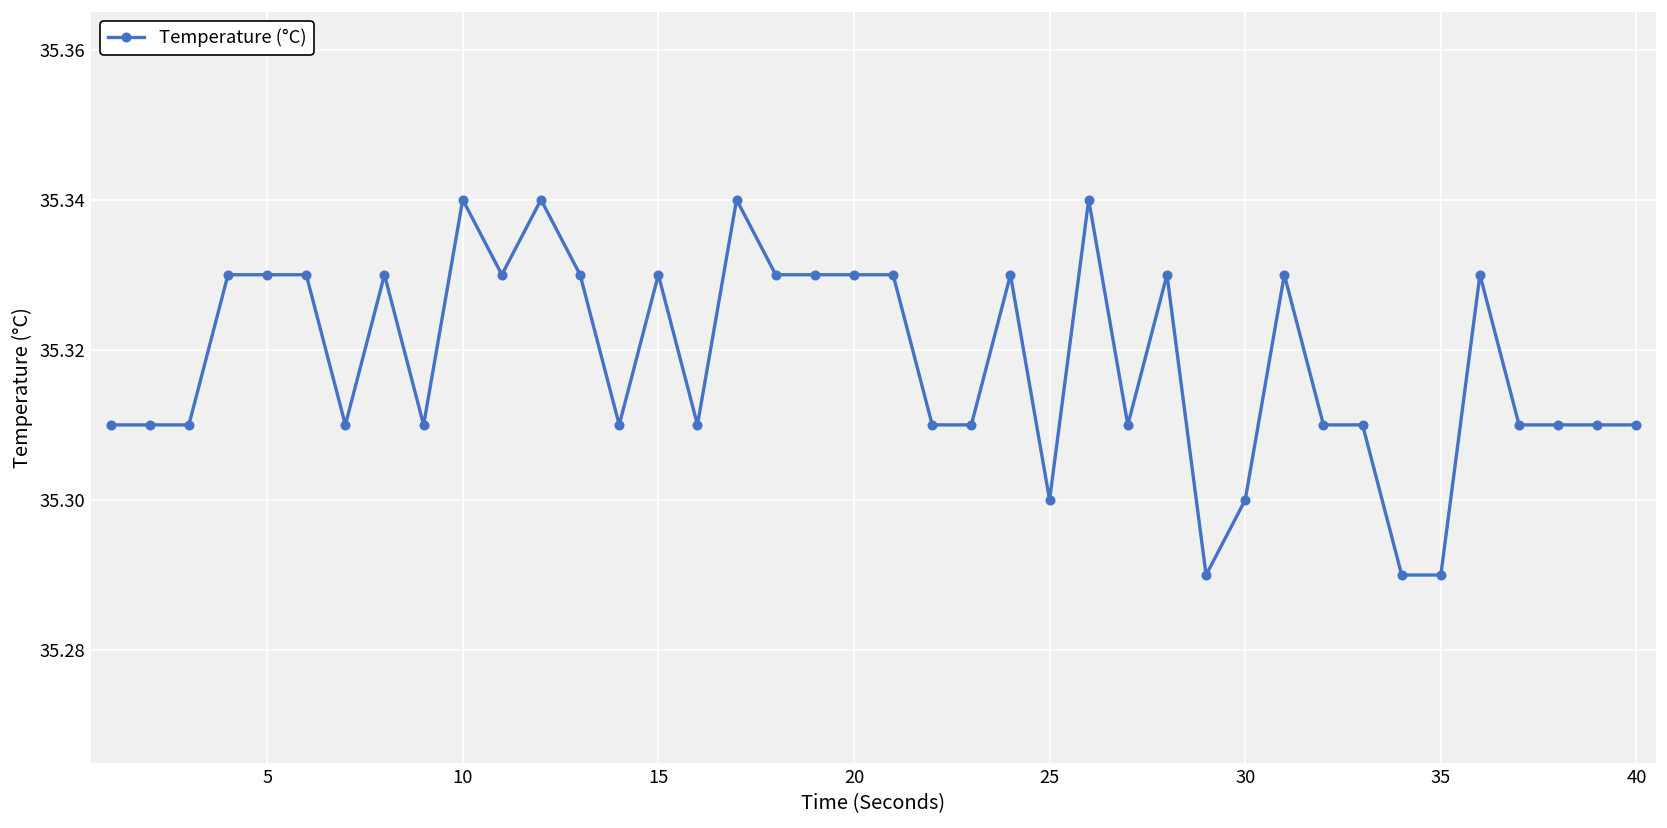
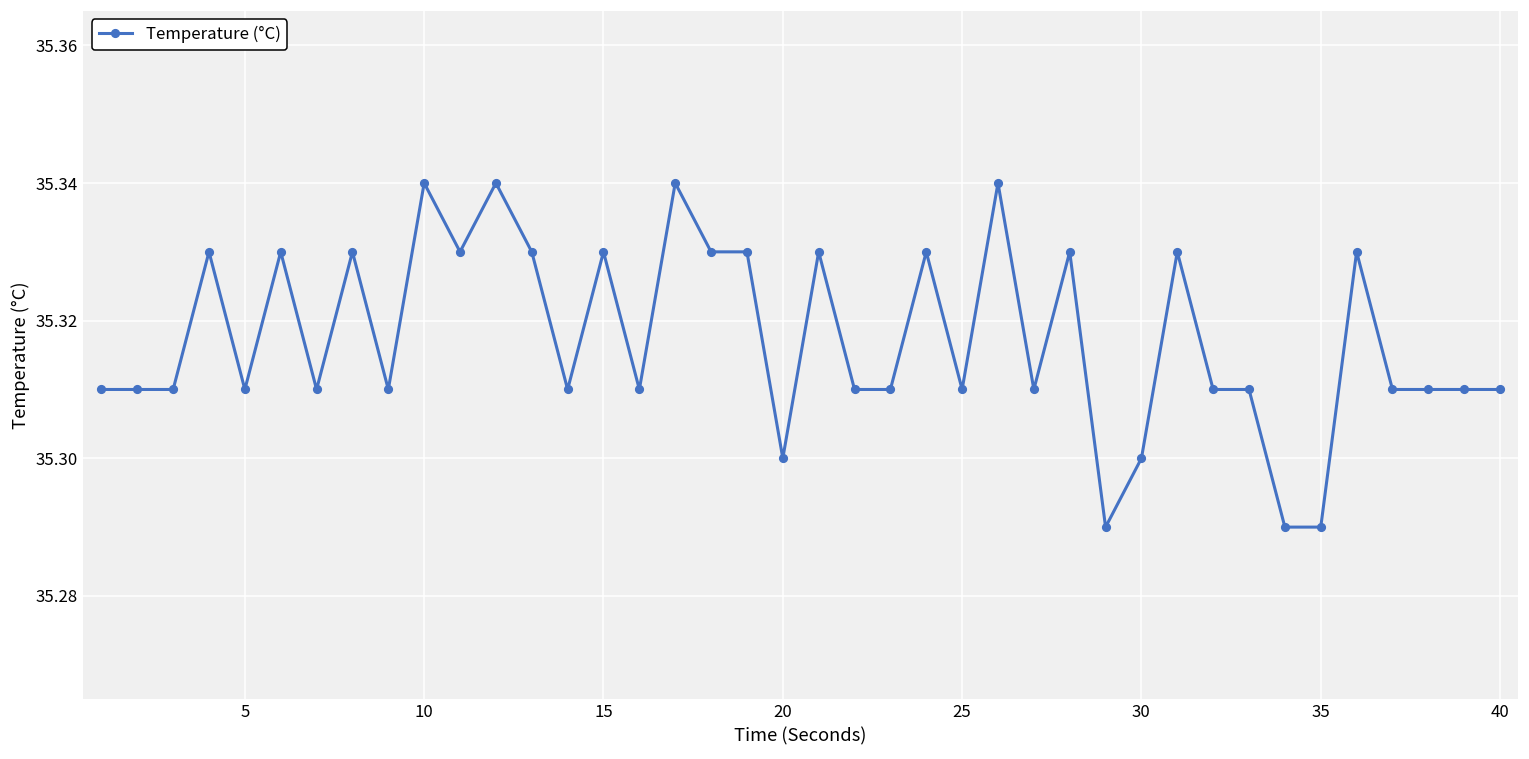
  {
-   "5": 35.33,
+   "5": 35.31,
    "10": 35.34,
    "15": 35.33,
-   "20": 35.33,
-   "25": 35.30,
+   "20": 35.30,
+   "25": 35.31,
    "30": 35.30,
    "35": 35.29,
    "40": 35.31
  }
